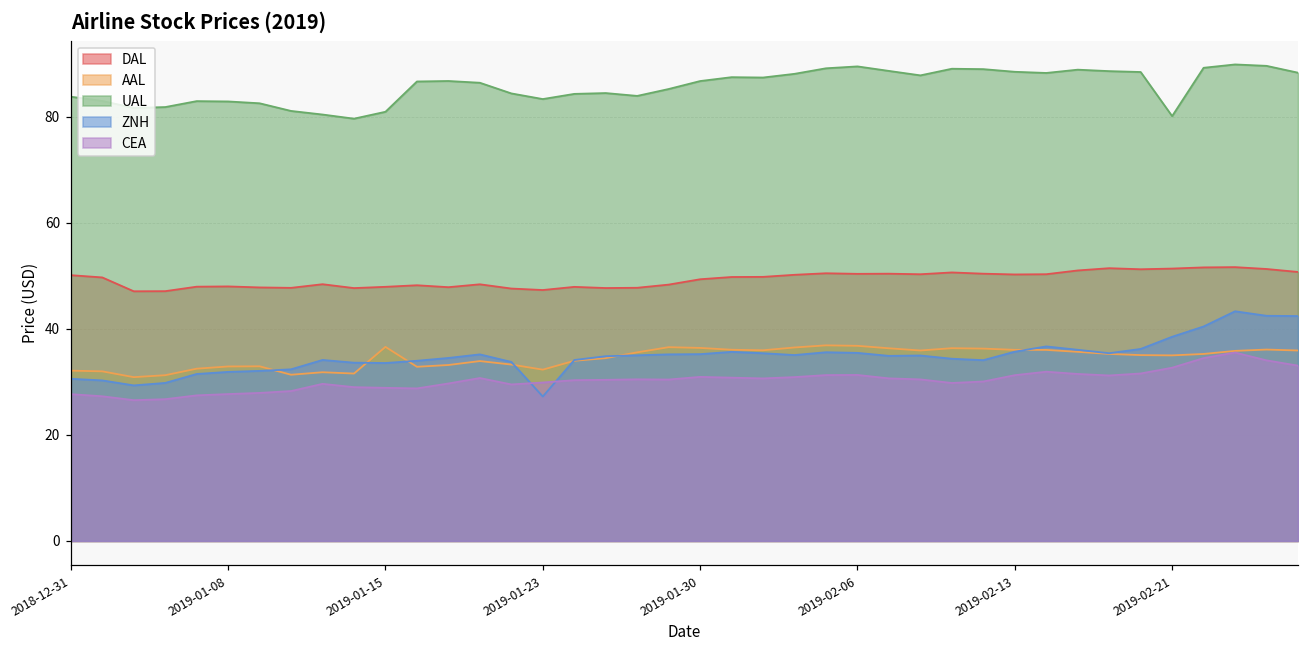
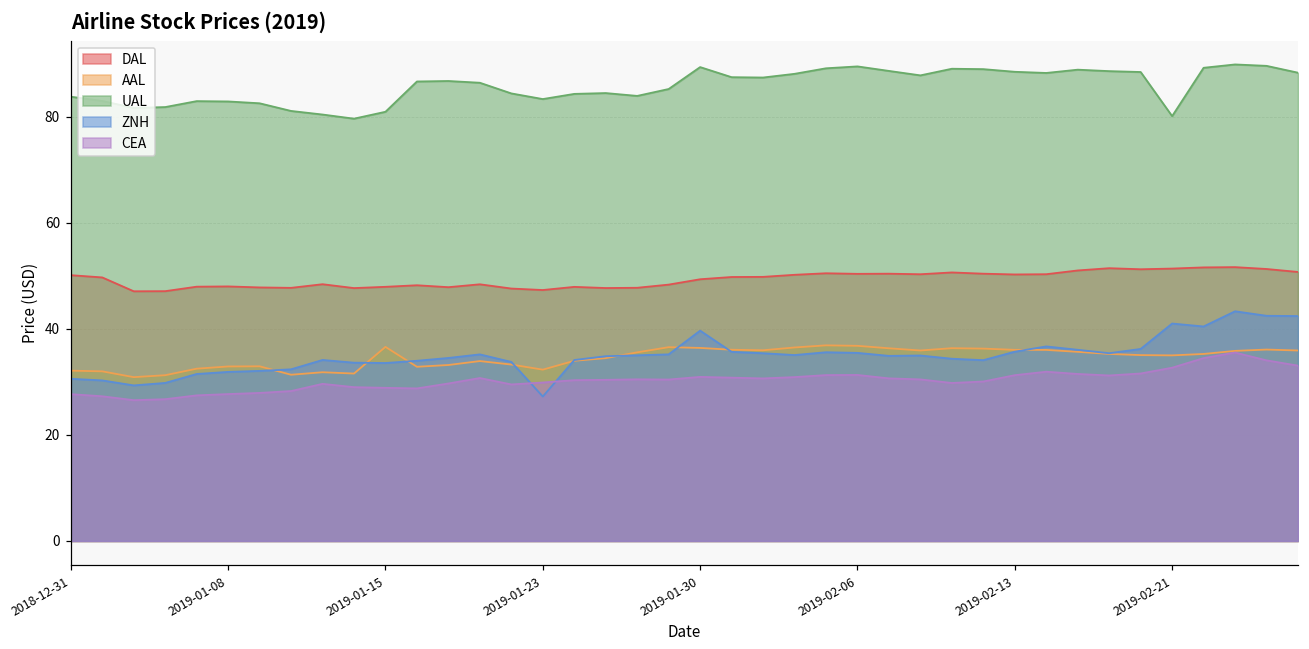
  {
    "DAL": {
      "2018-12-31": 50,
      "2019-01-08": 48,
      "2019-01-15": 48,
      "2019-01-23": 47,
      "2019-01-30": 49,
      "2019-02-06": 50,
      "2019-02-13": 50,
      "2019-02-21": 51
    },
    "AAL": {
      "2018-12-31": 32,
      "2019-01-08": 33,
      "2019-01-15": 37,
      "2019-01-23": 32,
      "2019-01-30": 36,
      "2019-02-06": 37,
      "2019-02-21": 35
    },
    "UAL": {
      "2018-12-31": 84,
      "2019-01-08": 83,
      "2019-01-15": 81,
      "2019-01-23": 83,
-     "2019-01-30": 87,
+     "2019-01-30": 89,
      "2019-02-06": 89,
      "2019-02-13": 88,
      "2019-02-21": 80
    },
    "ZNH": {
      "2018-12-31": 31,
      "2019-01-08": 32,
      "2019-01-15": 34,
      "2019-01-23": 27,
-     "2019-01-30": 35,
+     "2019-01-30": 40,
      "2019-02-06": 35,
-     "2019-02-21": 38
+     "2019-02-21": 41
    },
    "CEA": {
      "2018-12-31": 28,
      "2019-01-08": 28,
      "2019-01-15": 29,
      "2019-01-23": 30,
      "2019-01-30": 31,
      "2019-02-06": 31,
      "2019-02-13": 31,
      "2019-02-21": 33
    }
  }
